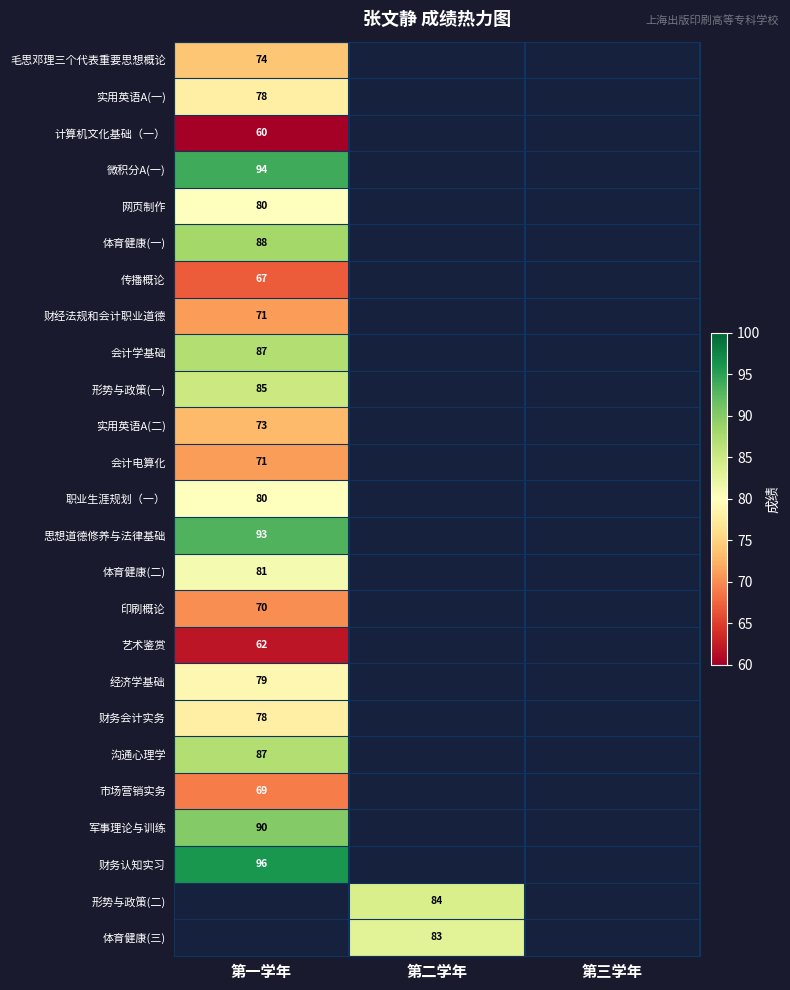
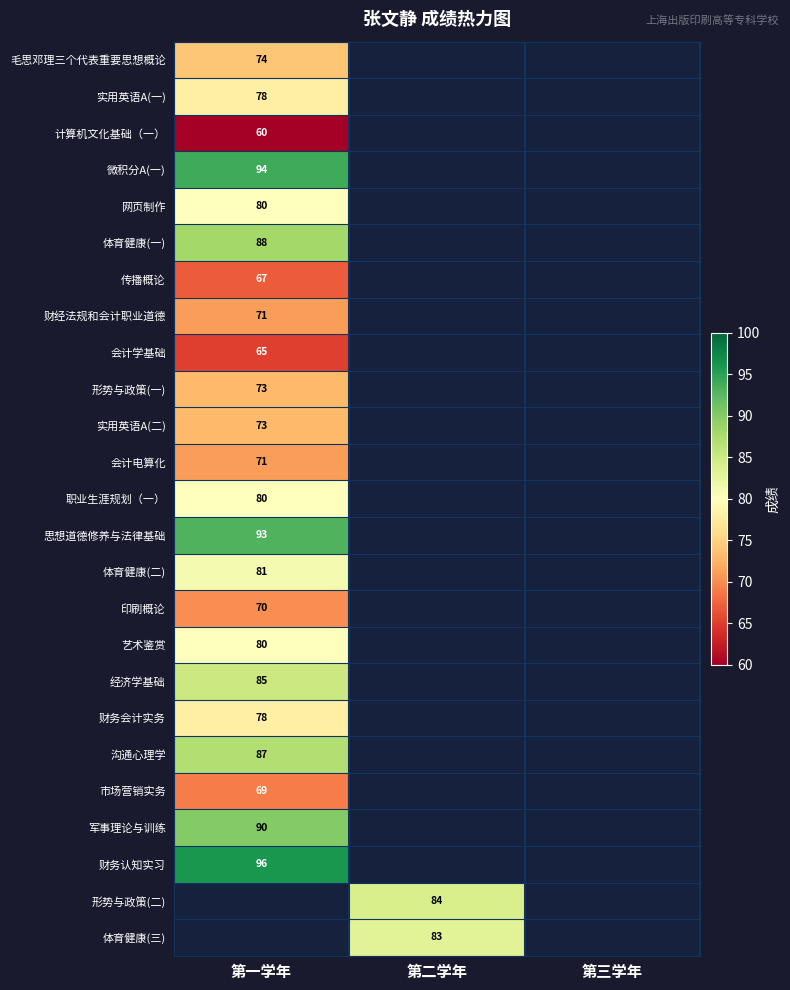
  {
    "毛思邓理三个代表重要思想概论": {
      "第一学年": 74
    },
    "实用英语A(一)": {
      "第一学年": 78
    },
    "计算机文化基础（一）": {
      "第一学年": 60
    },
    "微积分A(一)": {
      "第一学年": 94
    },
    "网页制作": {
      "第一学年": 80
    },
    "体育健康(一)": {
      "第一学年": 88
    },
    "传播概论": {
      "第一学年": 67
    },
    "财经法规和会计职业道德": {
      "第一学年": 71
    },
    "会计学基础": {
-     "第一学年": 87
+     "第一学年": 65
    },
    "形势与政策(一)": {
-     "第一学年": 85
+     "第一学年": 73
    },
    "实用英语A(二)": {
      "第一学年": 73
    },
    "会计电算化": {
      "第一学年": 71
    },
    "职业生涯规划（一）": {
      "第一学年": 80
    },
    "思想道德修养与法律基础": {
      "第一学年": 93
    },
    "体育健康(二)": {
      "第一学年": 81
    },
    "印刷概论": {
      "第一学年": 70
    },
    "艺术鉴赏": {
-     "第一学年": 62
+     "第一学年": 80
    },
    "经济学基础": {
-     "第一学年": 79
+     "第一学年": 85
    },
    "财务会计实务": {
      "第一学年": 78
    },
    "沟通心理学": {
      "第一学年": 87
    },
    "市场营销实务": {
      "第一学年": 69
    },
    "军事理论与训练": {
      "第一学年": 90
    },
    "财务认知实习": {
      "第一学年": 96
    },
    "形势与政策(二)": {
      "第二学年": 84
    },
    "体育健康(三)": {
      "第二学年": 83
    }
  }
